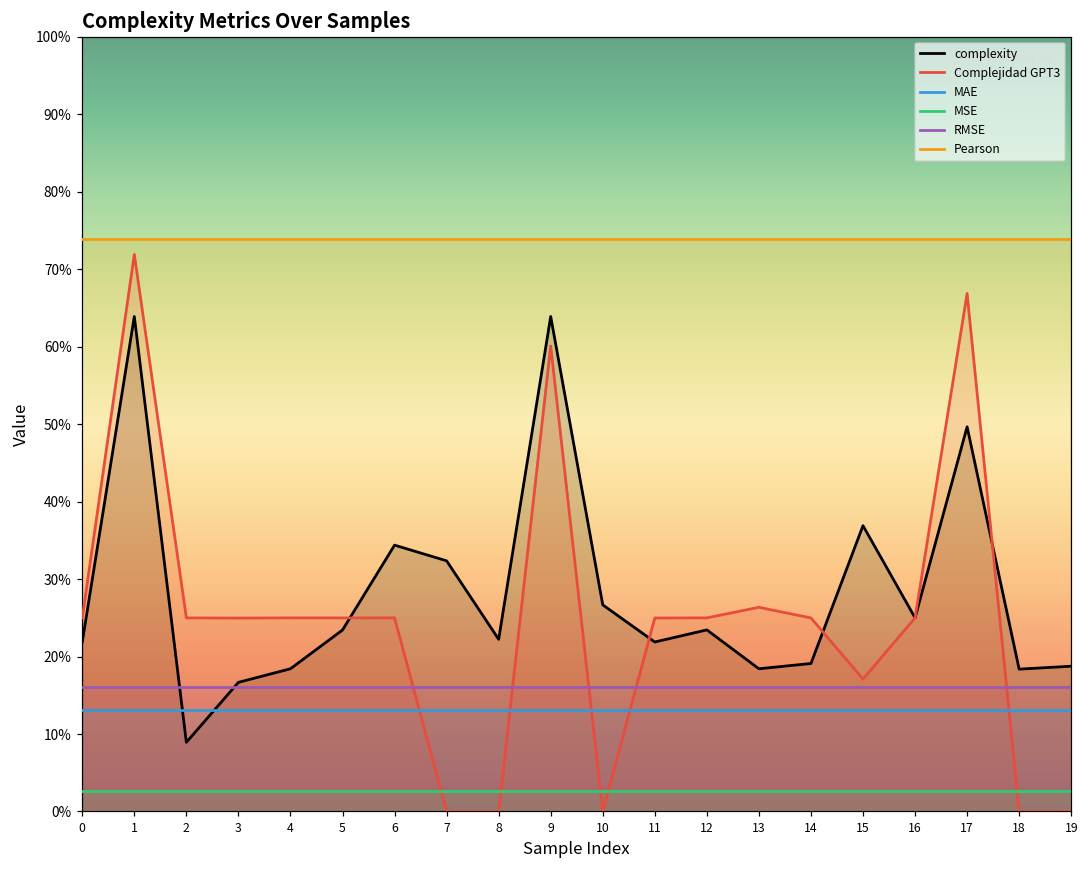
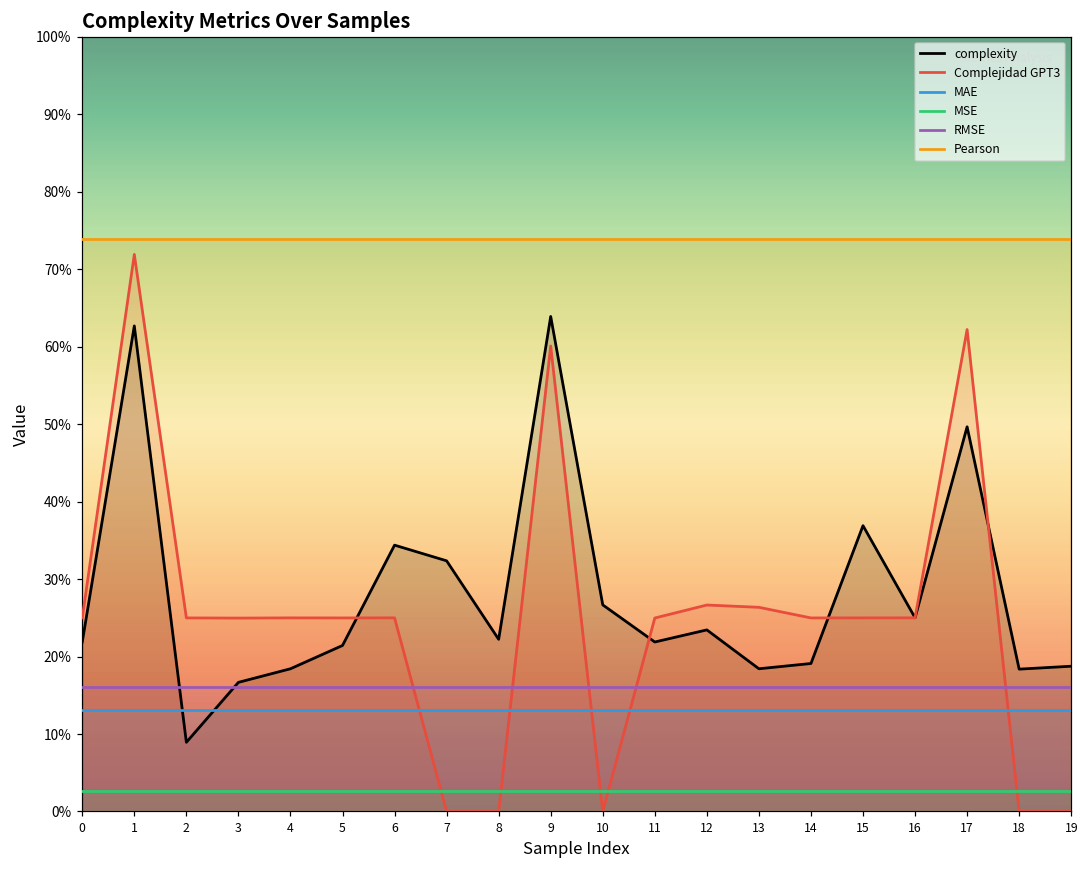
  {
    "complexity": {
      "0": "22%",
-     "1": "64%",
+     "1": "63%",
      "2": "9%",
      "3": "17%",
      "4": "18%",
-     "5": "23%",
+     "5": "21%",
      "6": "34%",
      "7": "32%",
      "8": "22%",
      "9": "64%",
      "10": "27%",
      "11": "22%",
      "12": "23%",
      "13": "18%",
      "14": "19%",
      "15": "37%",
      "17": "50%",
      "18": "18%",
      "19": "19%"
    },
    "Complejidad GPT3": {
      "0": "25%",
      "1": "72%",
      "2": "25%",
      "3": "25%",
      "4": "25%",
      "5": "25%",
      "6": "25%",
      "7": "0%",
      "8": "0%",
      "9": "60%",
      "10": "0%",
      "11": "25%",
-     "12": "25%",
+     "12": "27%",
      "13": "26%",
      "14": "25%",
-     "15": "17%",
-     "17": "67%",
+     "15": "25%",
+     "17": "62%",
      "18": "0%",
      "19": "0%"
    },
    "MAE": {
      "0": "13%",
      "1": "13%",
      "2": "13%",
      "3": "13%",
      "4": "13%",
      "5": "13%",
      "6": "13%",
      "7": "13%",
      "8": "13%",
      "9": "13%",
      "10": "13%",
      "11": "13%",
      "12": "13%",
      "13": "13%",
      "14": "13%",
      "15": "13%",
      "16": "13%",
      "17": "13%",
      "18": "13%",
      "19": "13%"
    },
    "MSE": {
      "0": "3%",
      "1": "3%",
      "2": "3%",
      "3": "3%",
      "4": "3%",
      "5": "3%",
      "6": "3%",
      "7": "3%",
      "8": "3%",
      "9": "3%",
      "10": "3%",
      "11": "3%",
      "12": "3%",
      "13": "3%",
      "14": "3%",
      "15": "3%",
      "16": "3%",
      "17": "3%",
      "18": "3%",
      "19": "3%"
    },
    "RMSE": {
      "0": "16%",
      "1": "16%",
      "2": "16%",
      "3": "16%",
      "4": "16%",
      "5": "16%",
      "6": "16%",
      "7": "16%",
      "8": "16%",
      "9": "16%",
      "10": "16%",
      "11": "16%",
      "12": "16%",
      "13": "16%",
      "14": "16%",
      "15": "16%",
      "16": "16%",
      "17": "16%",
      "18": "16%",
      "19": "16%"
    },
    "Pearson": {
      "0": "74%",
      "1": "74%",
      "2": "74%",
      "3": "74%",
      "4": "74%",
      "5": "74%",
      "6": "74%",
      "7": "74%",
      "8": "74%",
      "9": "74%",
      "10": "74%",
      "11": "74%",
      "12": "74%",
      "13": "74%",
      "14": "74%",
      "15": "74%",
      "16": "74%",
      "17": "74%",
      "18": "74%",
      "19": "74%"
    }
  }
